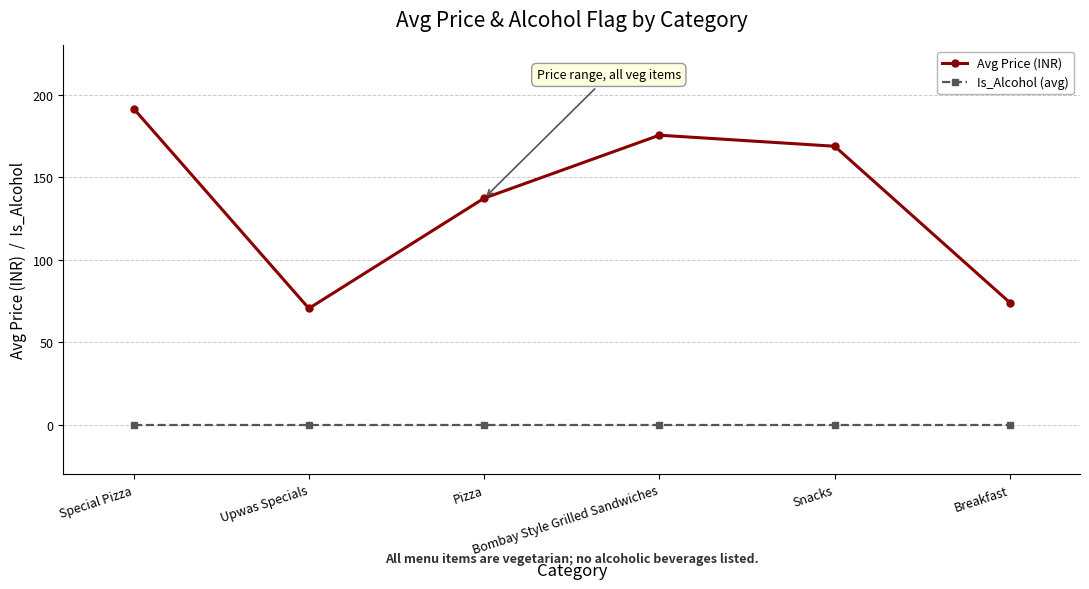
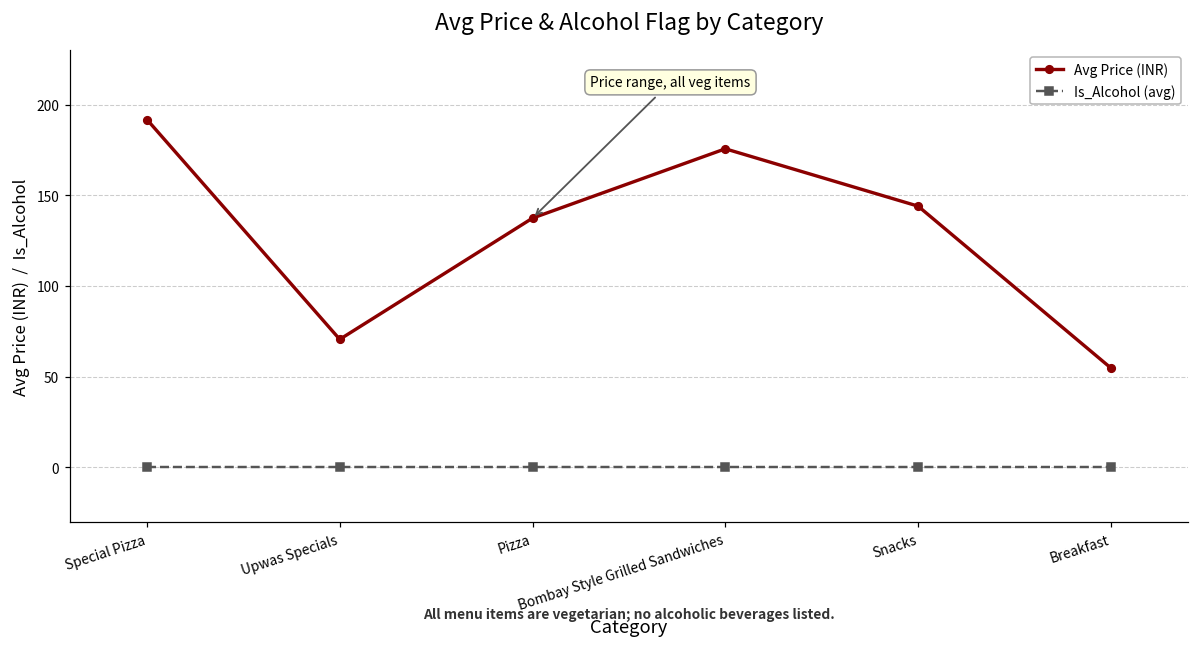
  {
    "Avg Price (INR)": {
      "Special Pizza": 192,
      "Upwas Specials": 71,
      "Pizza": 137,
      "Bombay Style Grilled Sandwiches": 176,
-     "Snacks": 169,
-     "Breakfast": 74
+     "Snacks": 144,
+     "Breakfast": 55
    },
    "Is_Alcohol (avg)": {
      "Special Pizza": 0,
      "Upwas Specials": 0,
      "Pizza": 0,
      "Bombay Style Grilled Sandwiches": 0,
      "Snacks": 0,
      "Breakfast": 0
    }
  }
